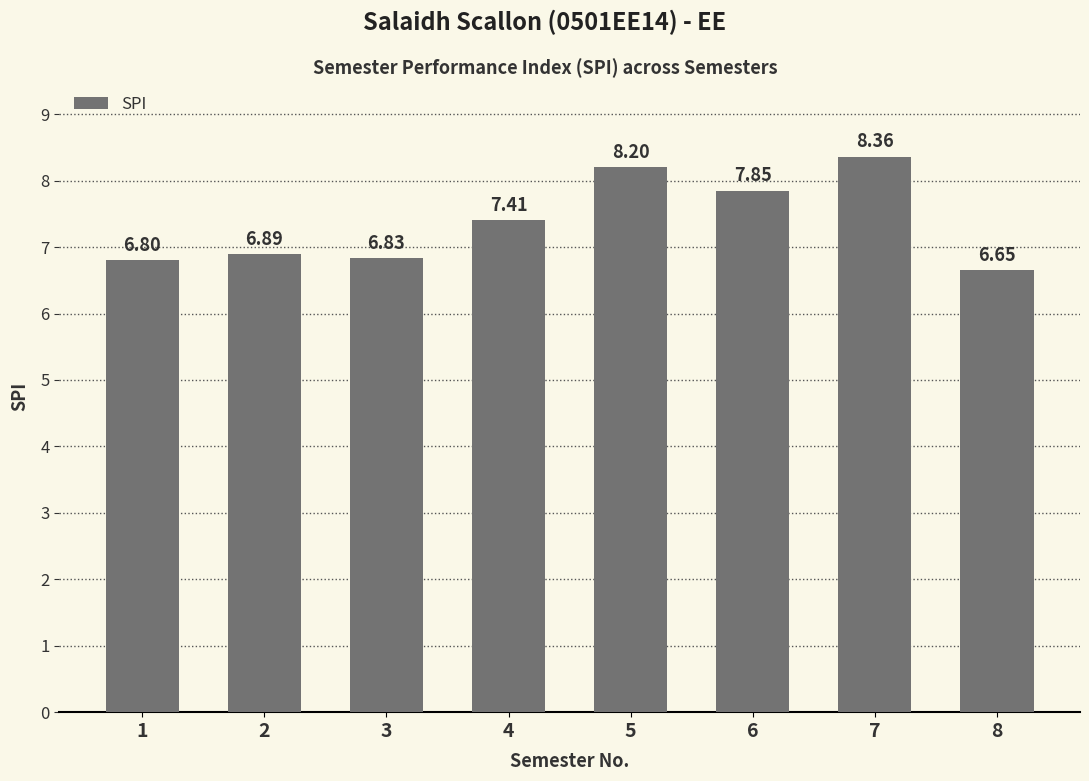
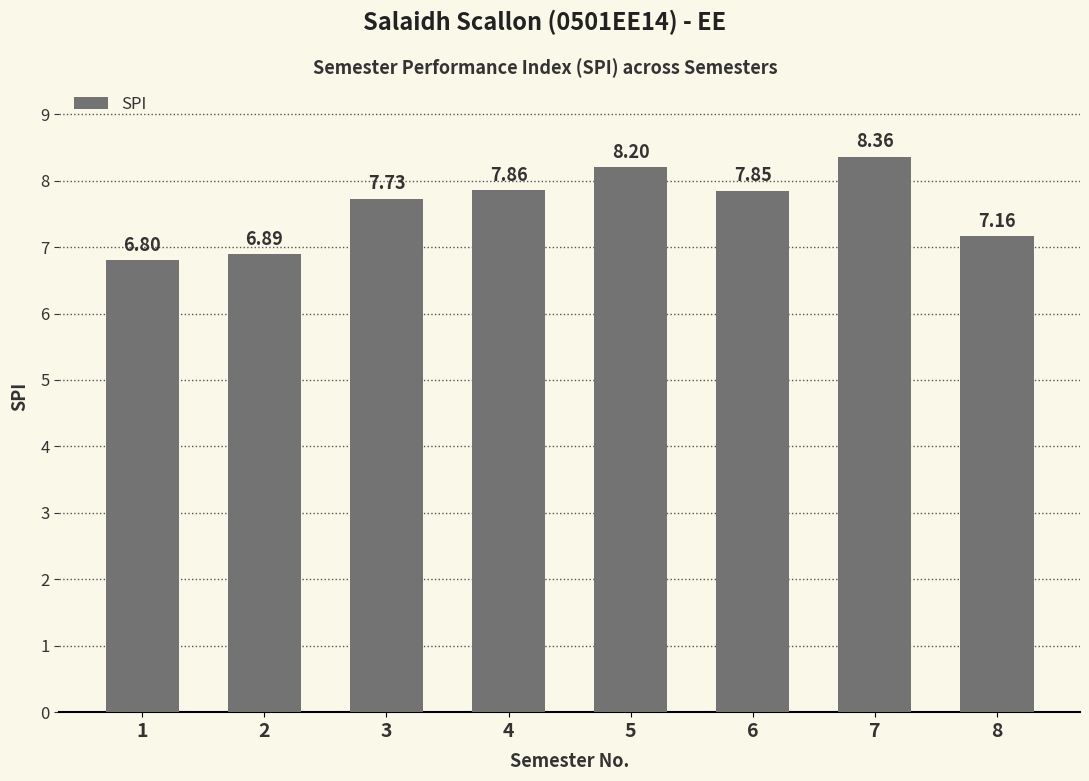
  {
    "1": 6.80,
    "2": 6.89,
-   "3": 6.83,
-   "4": 7.41,
+   "3": 7.73,
+   "4": 7.86,
    "5": 8.20,
    "6": 7.85,
    "7": 8.36,
-   "8": 6.65
+   "8": 7.16
  }
